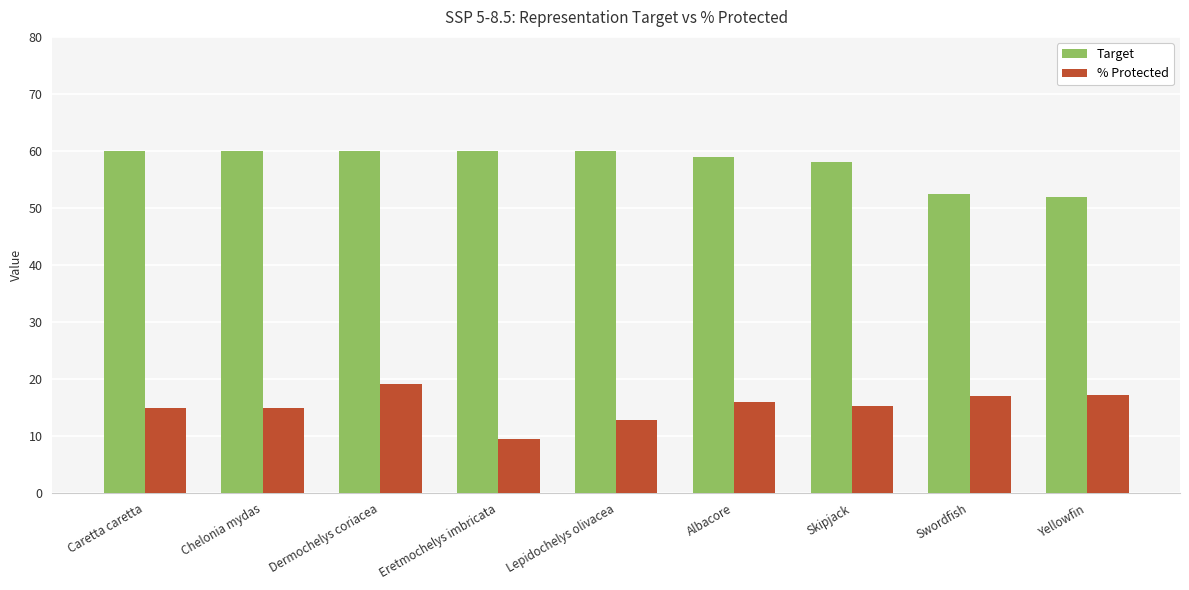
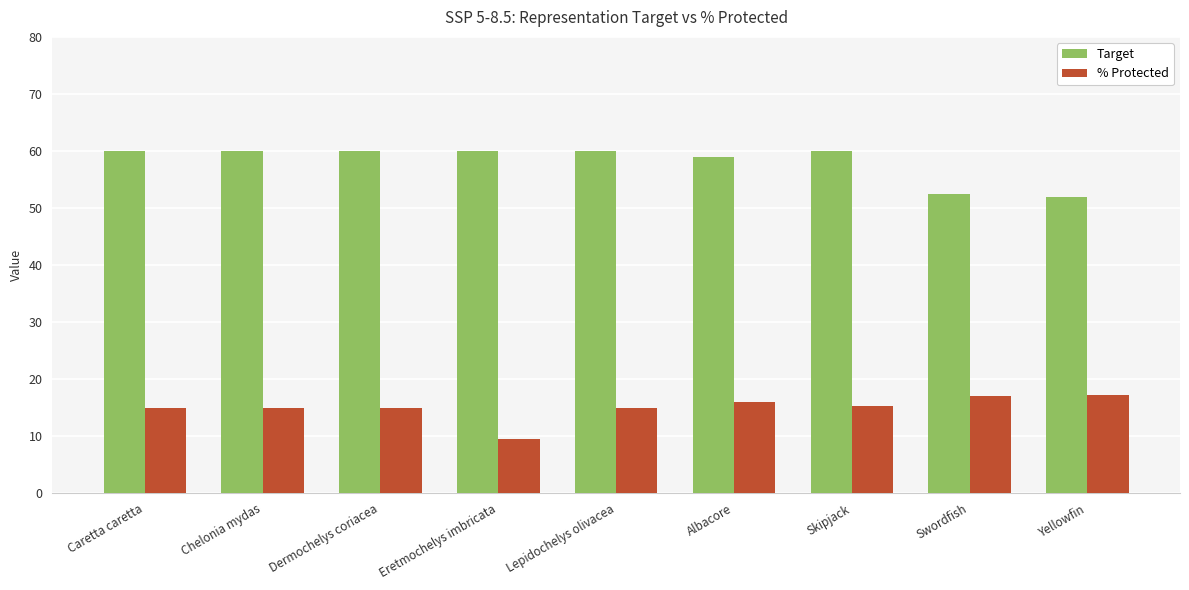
  {
    "Target": {
      "Caretta caretta": 60,
      "Chelonia mydas": 60,
      "Dermochelys coriacea": 60,
      "Eretmochelys imbricata": 60,
      "Lepidochelys olivacea": 60,
      "Albacore": 59,
-     "Skipjack": 58,
+     "Skipjack": 60,
      "Swordfish": 53,
      "Yellowfin": 52
    },
    "% Protected": {
      "Caretta caretta": 15,
      "Chelonia mydas": 15,
-     "Dermochelys coriacea": 19,
+     "Dermochelys coriacea": 15,
      "Eretmochelys imbricata": 10,
-     "Lepidochelys olivacea": 13,
+     "Lepidochelys olivacea": 15,
      "Albacore": 16,
      "Skipjack": 15,
      "Swordfish": 17,
      "Yellowfin": 17
    }
  }
